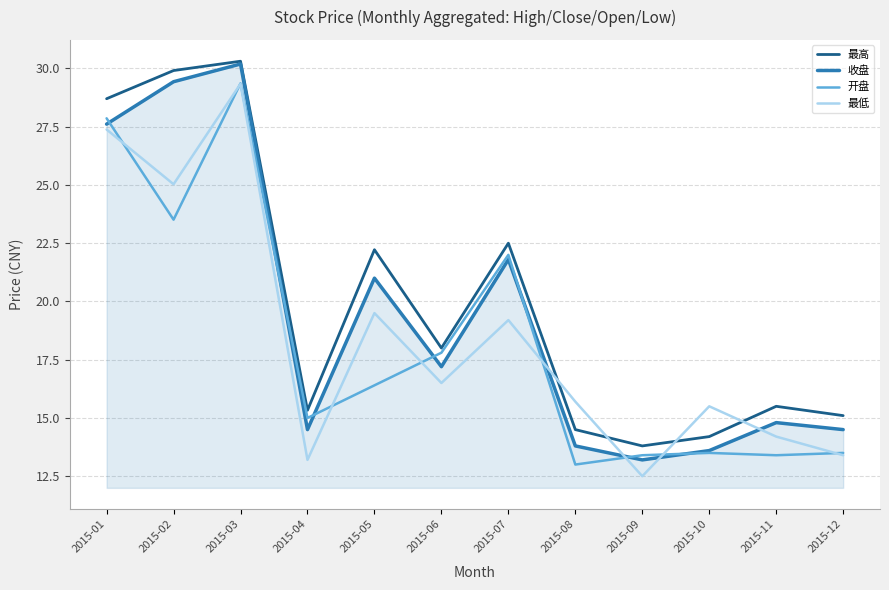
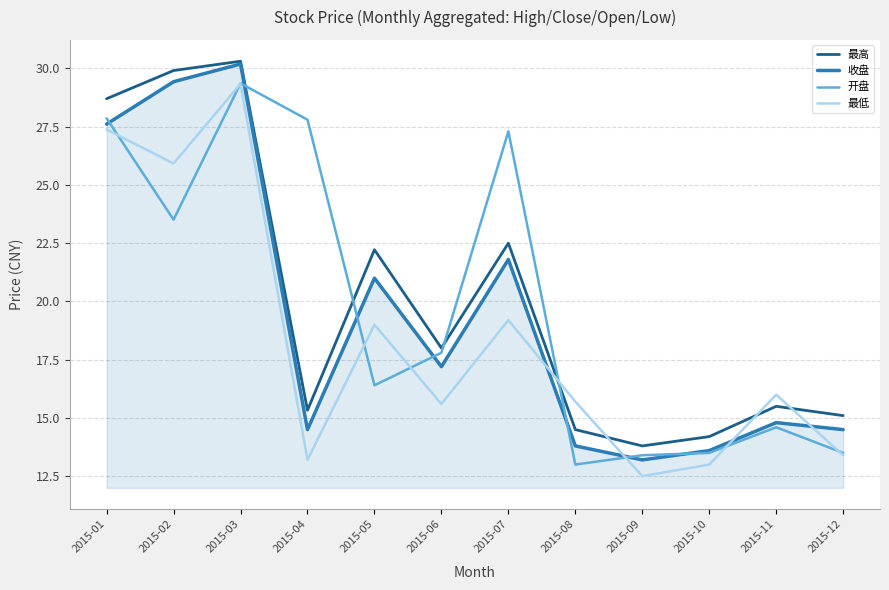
  {
    "开盘": {
      "2015-01": 27.9,
      "2015-02": 23.5,
-     "2015-04": 15.0,
+     "2015-04": 27.8,
      "2015-05": 16.4,
      "2015-06": 17.8,
-     "2015-07": 22.0,
+     "2015-07": 27.3,
      "2015-08": 13.0,
      "2015-09": 13.4,
-     "2015-11": 13.4
+     "2015-11": 14.6
    },
    "最低": {
      "2015-01": 27.4,
-     "2015-02": 25.0,
+     "2015-02": 25.9,
      "2015-04": 13.2,
-     "2015-05": 19.5,
-     "2015-06": 16.5,
+     "2015-05": 19.0,
+     "2015-06": 15.6,
      "2015-07": 19.2,
      "2015-08": 15.7,
      "2015-09": 12.5,
-     "2015-10": 15.5,
-     "2015-11": 14.2
+     "2015-10": 13.0,
+     "2015-11": 16.0
    }
  }
